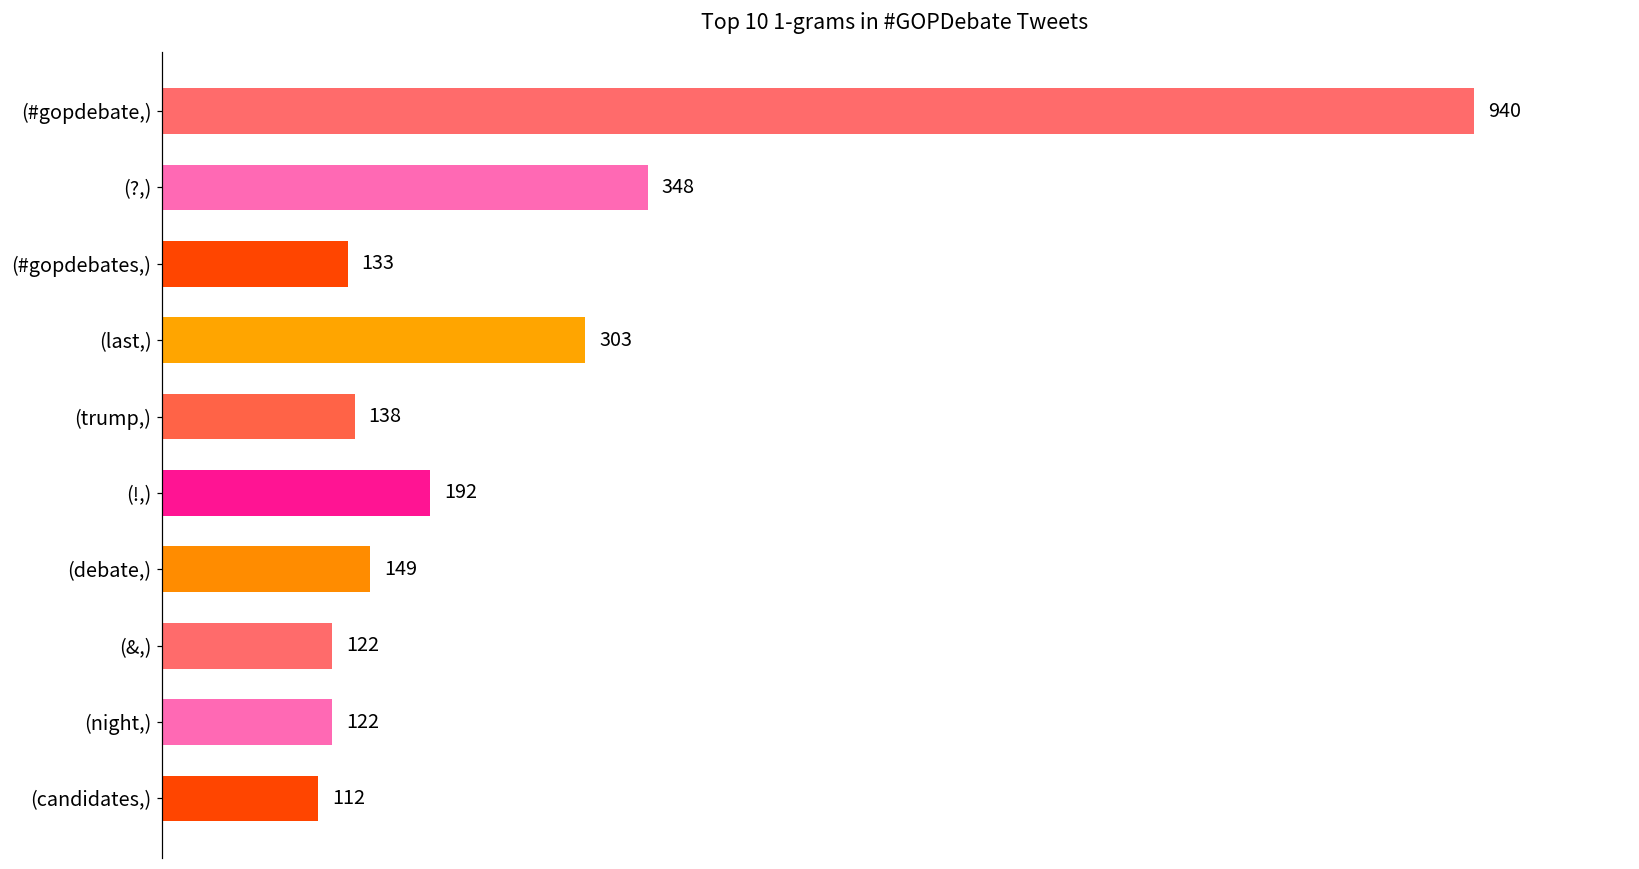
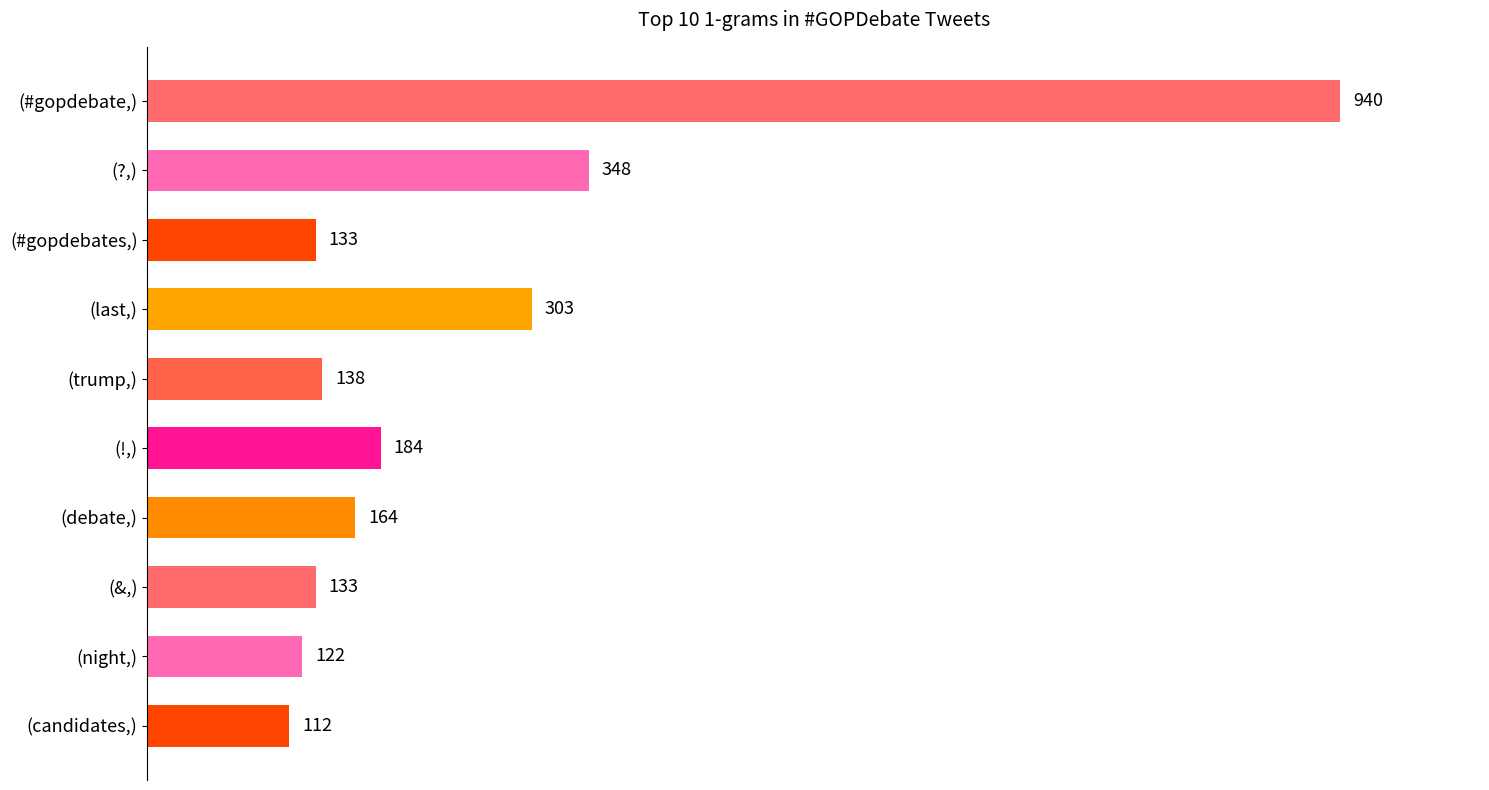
  {
    "(#gopdebate,)": 940,
    "(?,)": 348,
    "(#gopdebates,)": 133,
    "(last,)": 303,
    "(trump,)": 138,
-   "(!,)": 192,
-   "(debate,)": 149,
-   "(&,)": 122,
+   "(!,)": 184,
+   "(debate,)": 164,
+   "(&,)": 133,
    "(night,)": 122,
    "(candidates,)": 112
  }
